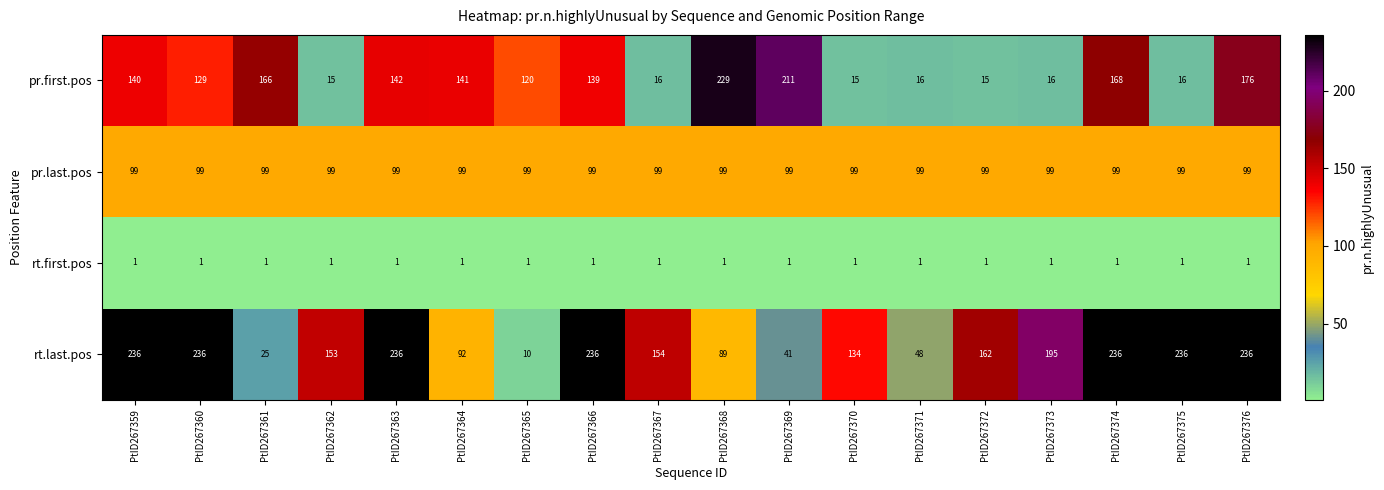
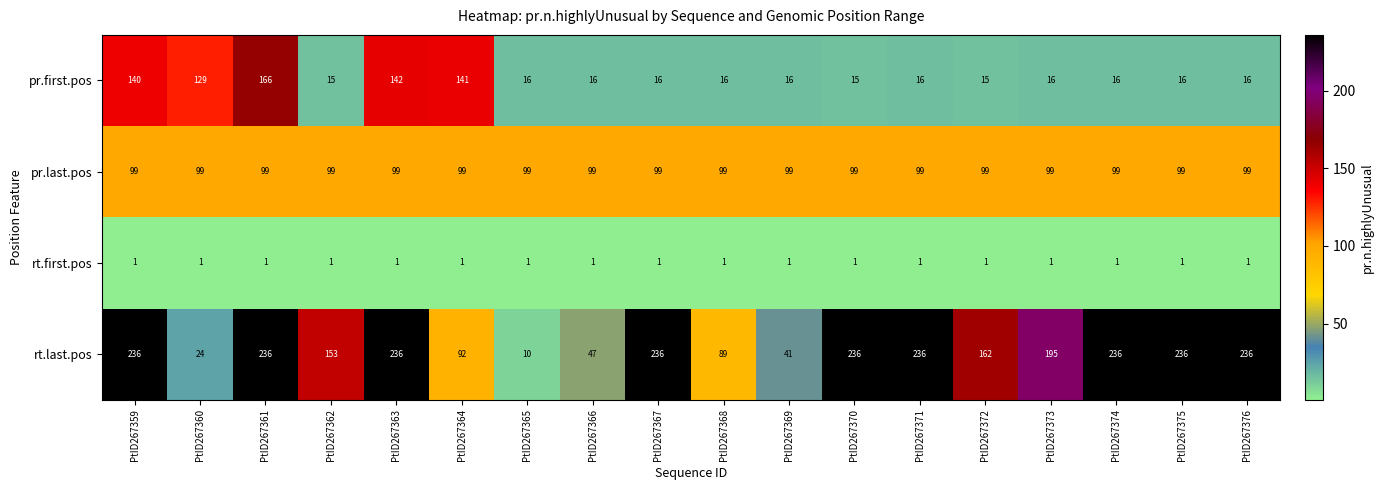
  {
    "pr.first.pos": {
      "PtID267359": 140,
      "PtID267360": 129,
      "PtID267361": 166,
      "PtID267362": 15,
      "PtID267363": 142,
      "PtID267364": 141,
-     "PtID267365": 120,
-     "PtID267366": 139,
+     "PtID267365": 16,
+     "PtID267366": 16,
      "PtID267367": 16,
-     "PtID267368": 229,
-     "PtID267369": 211,
+     "PtID267368": 16,
+     "PtID267369": 16,
      "PtID267370": 15,
      "PtID267371": 16,
      "PtID267372": 15,
      "PtID267373": 16,
-     "PtID267374": 168,
+     "PtID267374": 16,
      "PtID267375": 16,
-     "PtID267376": 176
+     "PtID267376": 16
    },
    "pr.last.pos": {
      "PtID267359": 99,
      "PtID267360": 99,
      "PtID267361": 99,
      "PtID267362": 99,
      "PtID267363": 99,
      "PtID267364": 99,
      "PtID267365": 99,
      "PtID267366": 99,
      "PtID267367": 99,
      "PtID267368": 99,
      "PtID267369": 99,
      "PtID267370": 99,
      "PtID267371": 99,
      "PtID267372": 99,
      "PtID267373": 99,
      "PtID267374": 99,
      "PtID267375": 99,
      "PtID267376": 99
    },
    "rt.first.pos": {
      "PtID267359": 1,
      "PtID267360": 1,
      "PtID267361": 1,
      "PtID267362": 1,
      "PtID267363": 1,
      "PtID267364": 1,
      "PtID267365": 1,
      "PtID267366": 1,
      "PtID267367": 1,
      "PtID267368": 1,
      "PtID267369": 1,
      "PtID267370": 1,
      "PtID267371": 1,
      "PtID267372": 1,
      "PtID267373": 1,
      "PtID267374": 1,
      "PtID267375": 1,
      "PtID267376": 1
    },
    "rt.last.pos": {
      "PtID267359": 236,
-     "PtID267360": 236,
-     "PtID267361": 25,
+     "PtID267360": 24,
+     "PtID267361": 236,
      "PtID267362": 153,
      "PtID267363": 236,
      "PtID267364": 92,
      "PtID267365": 10,
-     "PtID267366": 236,
-     "PtID267367": 154,
+     "PtID267366": 47,
+     "PtID267367": 236,
      "PtID267368": 89,
      "PtID267369": 41,
-     "PtID267370": 134,
-     "PtID267371": 48,
+     "PtID267370": 236,
+     "PtID267371": 236,
      "PtID267372": 162,
      "PtID267373": 195,
      "PtID267374": 236,
      "PtID267375": 236,
      "PtID267376": 236
    }
  }
